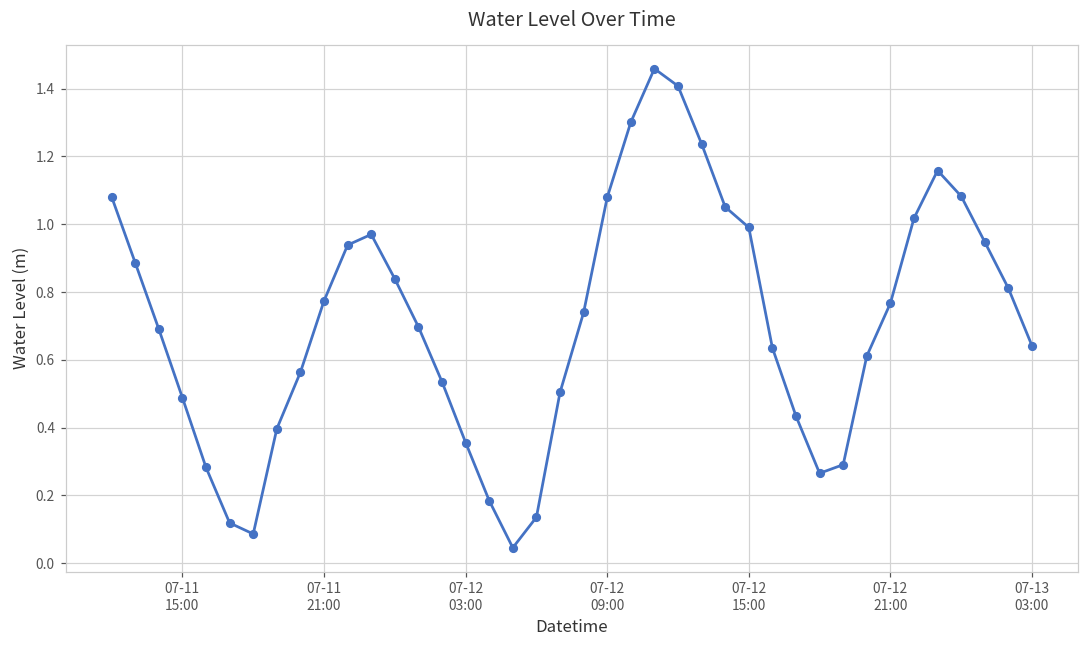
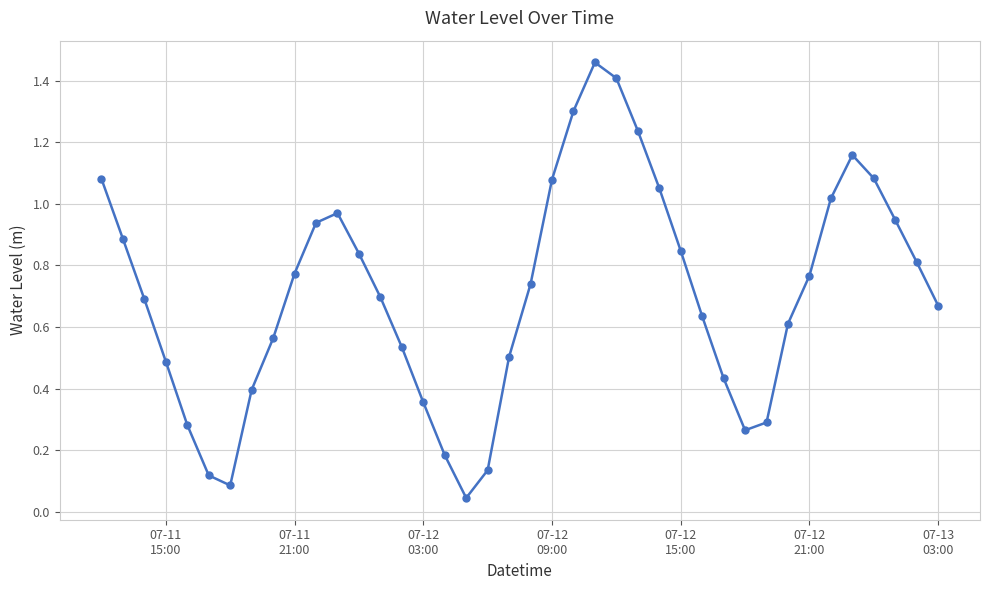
  {
    "07-11 15:00": 0.49,
    "07-11 21:00": 0.77,
    "07-12 03:00": 0.36,
    "07-12 09:00": 1.08,
-   "07-12 15:00": 0.99,
+   "07-12 15:00": 0.85,
    "07-12 21:00": 0.77,
-   "07-13 03:00": 0.64
+   "07-13 03:00": 0.67
  }
